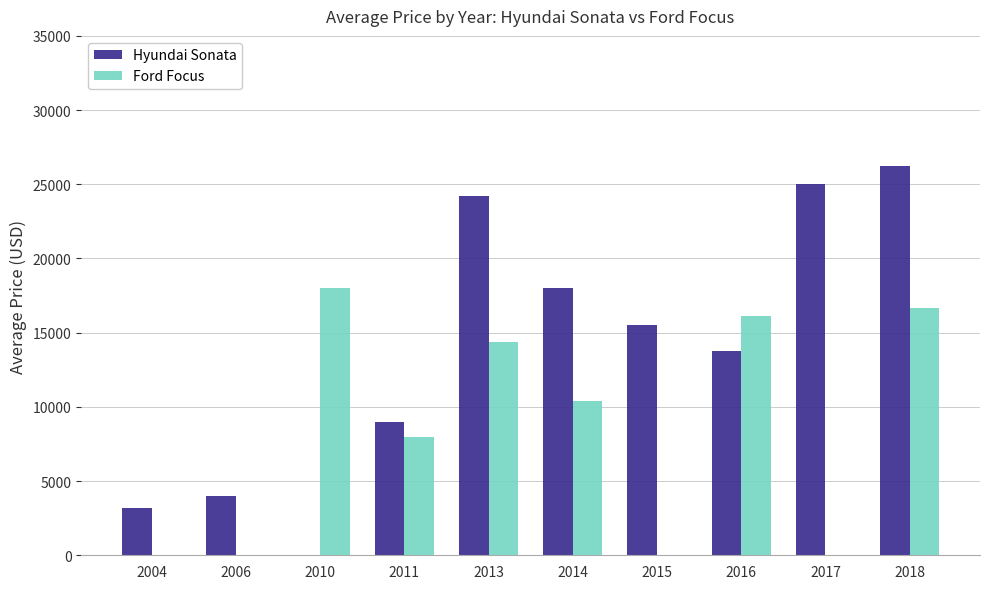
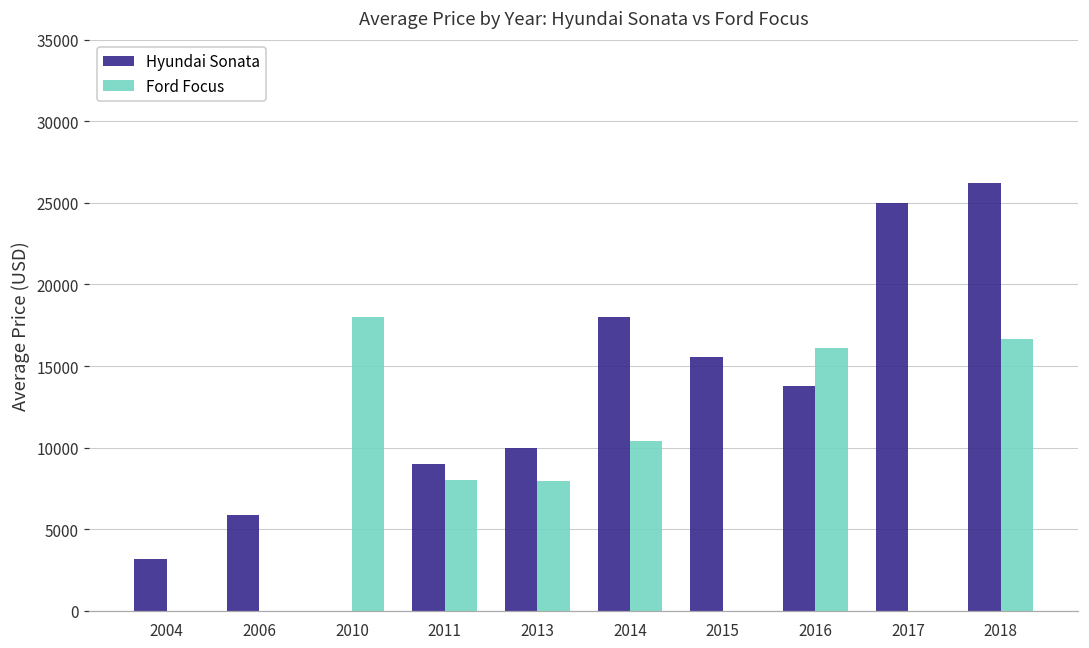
  {
    "Hyundai Sonata": {
      "2004": 3200,
-     "2006": 4000,
+     "2006": 5900,
      "2010": 0,
      "2011": 9000,
-     "2013": 24200,
+     "2013": 10000,
      "2014": 18000,
      "2015": 15500,
      "2016": 13800,
      "2017": 25000,
      "2018": 26200
    },
    "Ford Focus": {
      "2004": 0,
      "2006": 0,
      "2010": 18000,
      "2011": 8000,
-     "2013": 14400,
+     "2013": 8000,
      "2014": 10400,
      "2015": 0,
      "2016": 16100,
      "2017": 0,
      "2018": 16700
    }
  }
